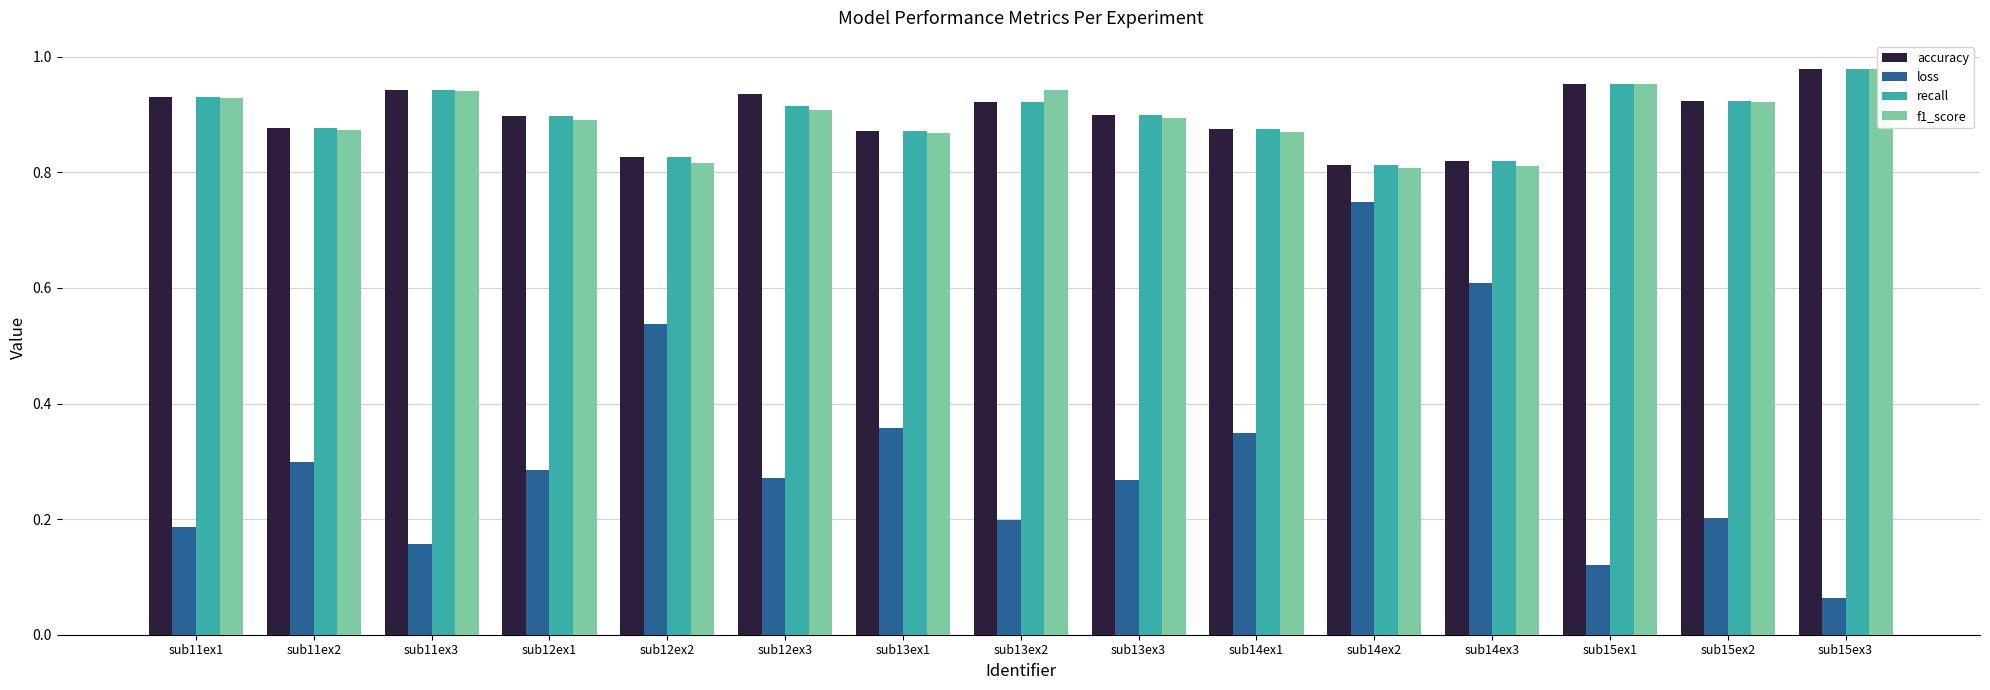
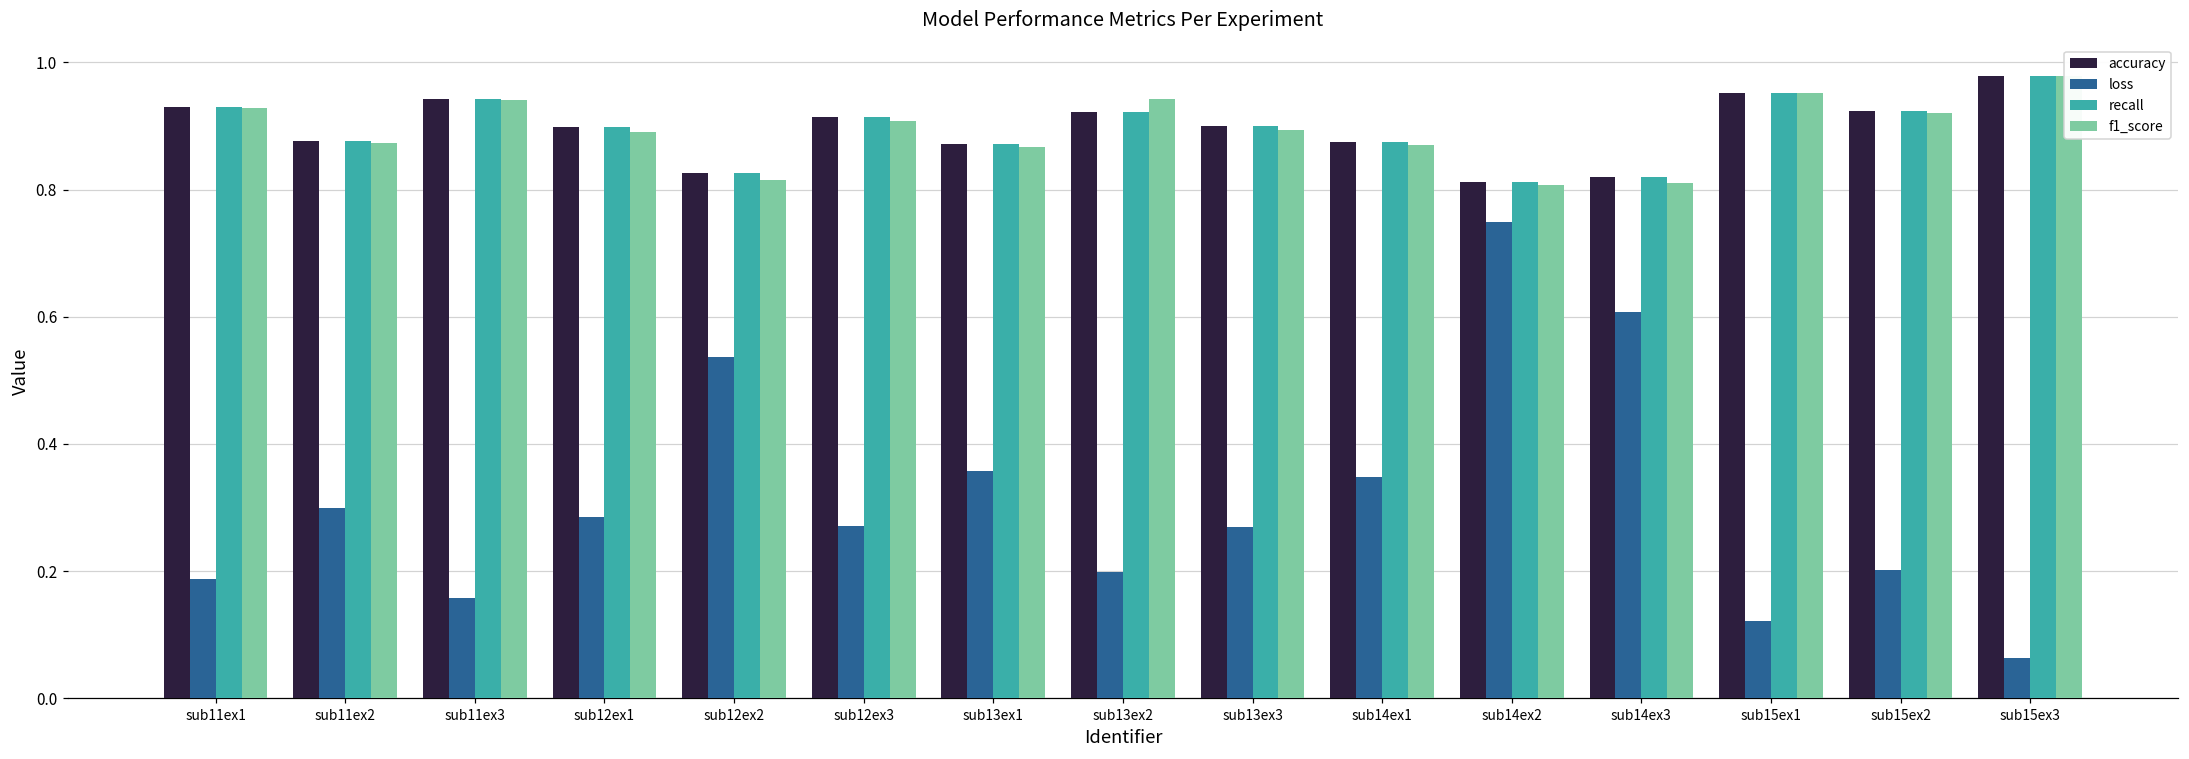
  {
    "accuracy": {
      "sub11ex1": 0.93,
      "sub11ex2": 0.88,
      "sub11ex3": 0.94,
      "sub12ex1": 0.90,
      "sub12ex2": 0.83,
-     "sub12ex3": 0.93,
+     "sub12ex3": 0.91,
      "sub13ex1": 0.87,
      "sub13ex2": 0.92,
      "sub13ex3": 0.90,
      "sub14ex1": 0.87,
      "sub14ex2": 0.81,
      "sub14ex3": 0.82,
      "sub15ex1": 0.95,
      "sub15ex2": 0.92,
      "sub15ex3": 0.98
    },
    "loss": {
      "sub11ex1": 0.19,
      "sub11ex2": 0.30,
      "sub11ex3": 0.16,
      "sub12ex1": 0.29,
      "sub12ex2": 0.54,
      "sub12ex3": 0.27,
      "sub13ex1": 0.36,
      "sub13ex2": 0.20,
      "sub13ex3": 0.27,
      "sub14ex1": 0.35,
      "sub14ex2": 0.75,
      "sub14ex3": 0.61,
      "sub15ex1": 0.12,
      "sub15ex2": 0.20,
      "sub15ex3": 0.06
    },
    "recall": {
      "sub11ex1": 0.93,
      "sub11ex2": 0.88,
      "sub11ex3": 0.94,
      "sub12ex1": 0.90,
      "sub12ex2": 0.83,
      "sub12ex3": 0.91,
      "sub13ex1": 0.87,
      "sub13ex2": 0.92,
      "sub13ex3": 0.90,
      "sub14ex1": 0.87,
      "sub14ex2": 0.81,
      "sub14ex3": 0.82,
      "sub15ex1": 0.95,
      "sub15ex2": 0.92,
      "sub15ex3": 0.98
    },
    "f1_score": {
      "sub11ex1": 0.93,
      "sub11ex2": 0.87,
      "sub11ex3": 0.94,
      "sub12ex1": 0.89,
      "sub12ex2": 0.82,
      "sub12ex3": 0.91,
      "sub13ex1": 0.87,
      "sub13ex2": 0.94,
      "sub13ex3": 0.89,
      "sub14ex1": 0.87,
      "sub14ex2": 0.81,
      "sub14ex3": 0.81,
      "sub15ex1": 0.95,
      "sub15ex2": 0.92
    }
  }
